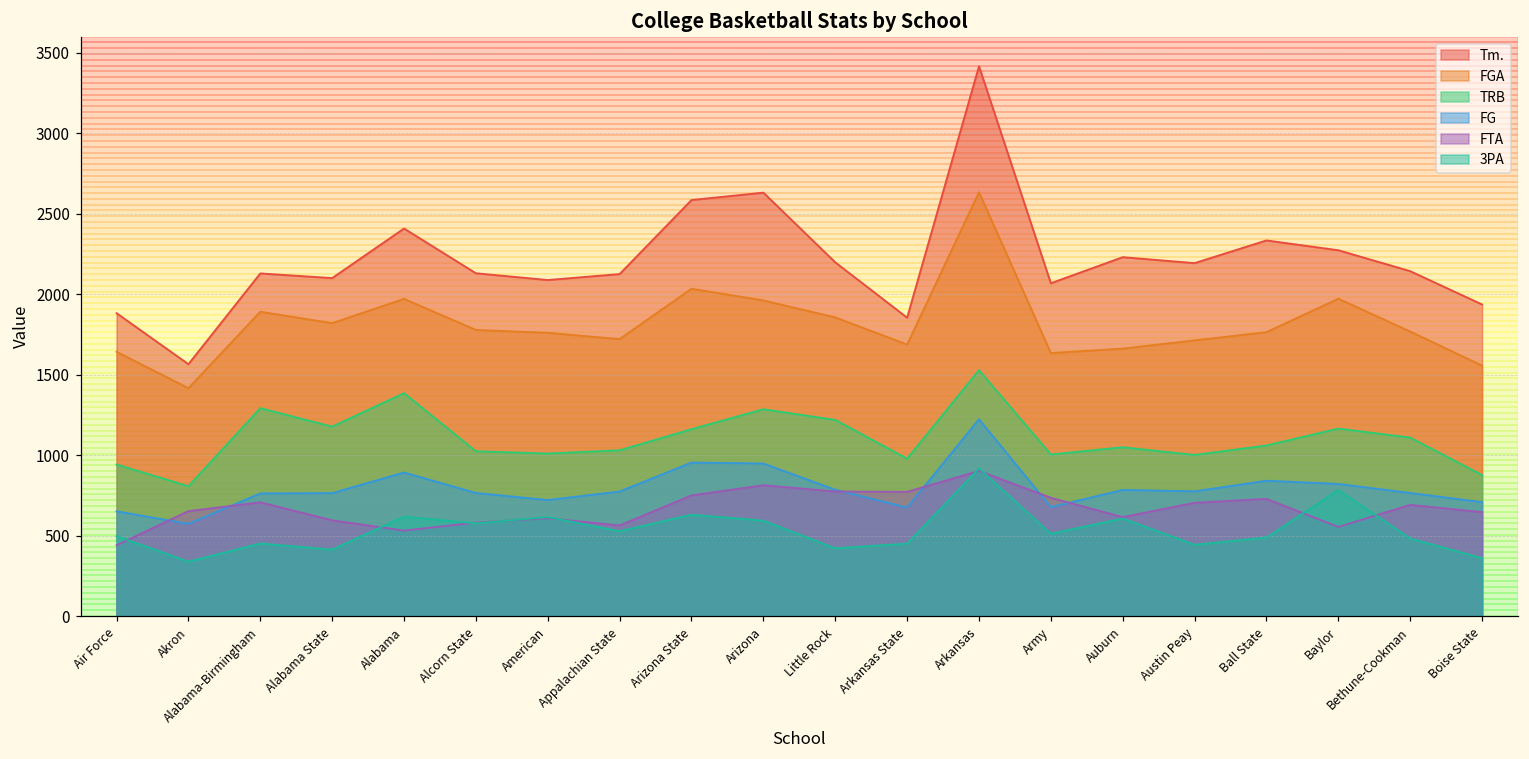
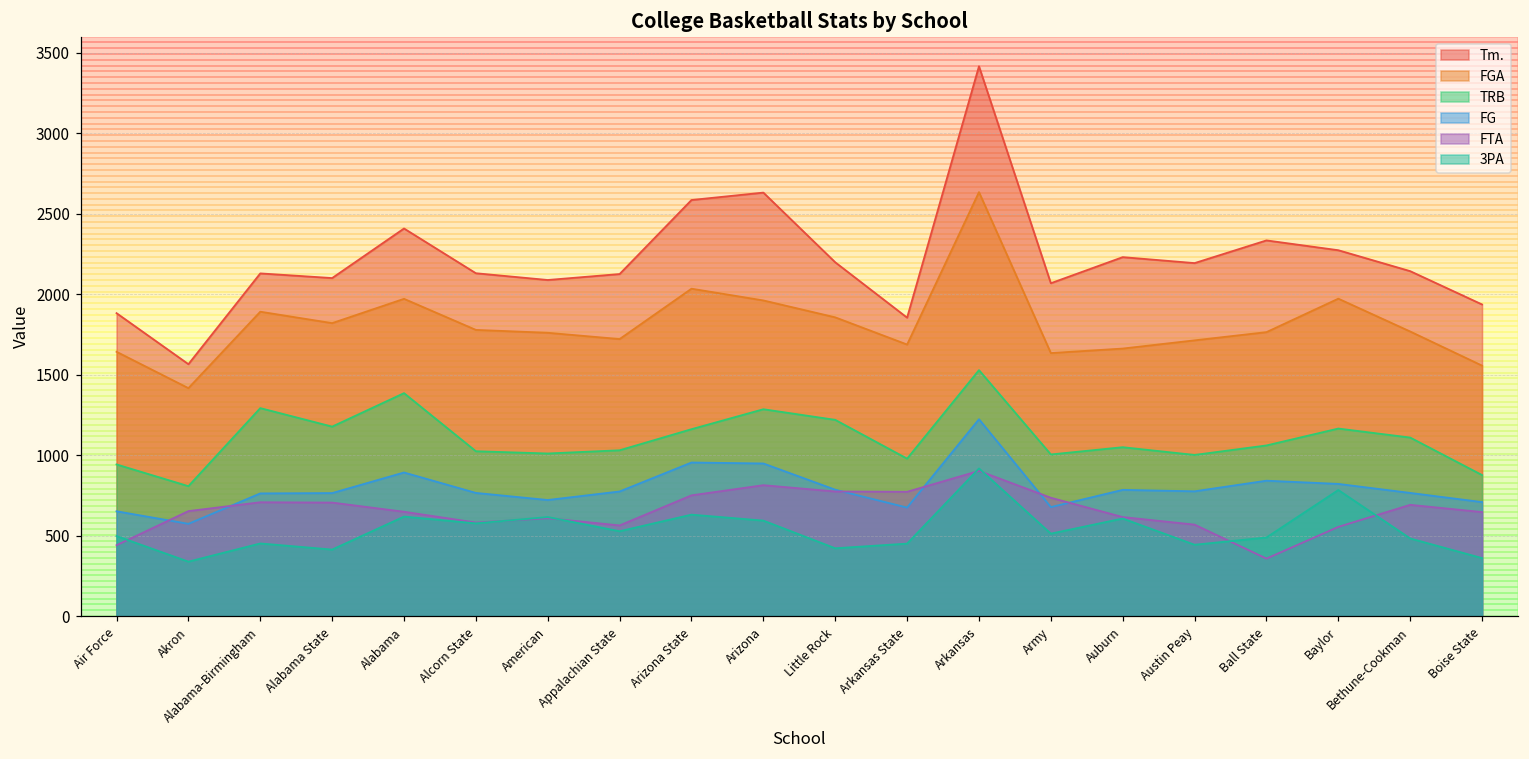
  {
    "FTA": {
      "Air Force": 440,
      "Akron": 650,
      "Alabama-Birmingham": 710,
-     "Alabama State": 600,
-     "Alabama": 530,
+     "Alabama State": 710,
+     "Alabama": 650,
      "Appalachian State": 560,
      "Arizona State": 750,
      "Arizona": 810,
      "Arkansas State": 770,
      "Army": 740,
-     "Austin Peay": 700,
-     "Ball State": 730,
+     "Austin Peay": 570,
+     "Ball State": 360,
      "Baylor": 550,
      "Bethune-Cookman": 690,
      "Boise State": 650
    }
  }
